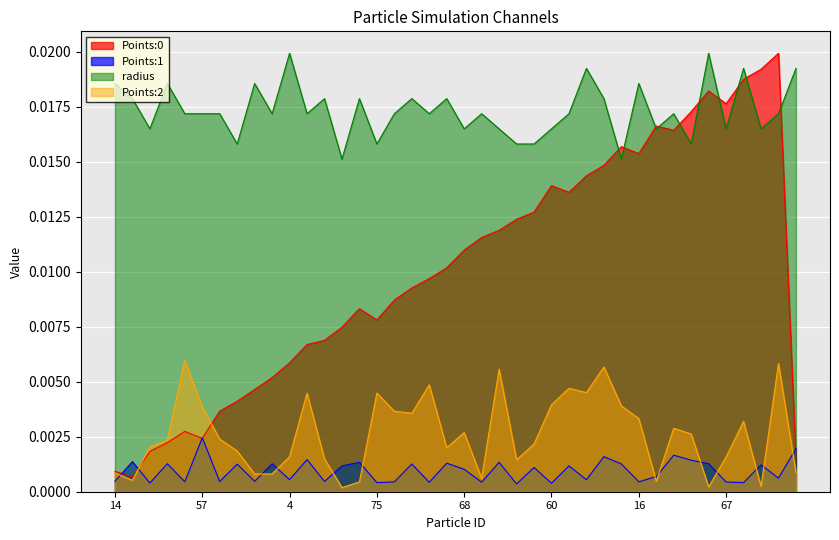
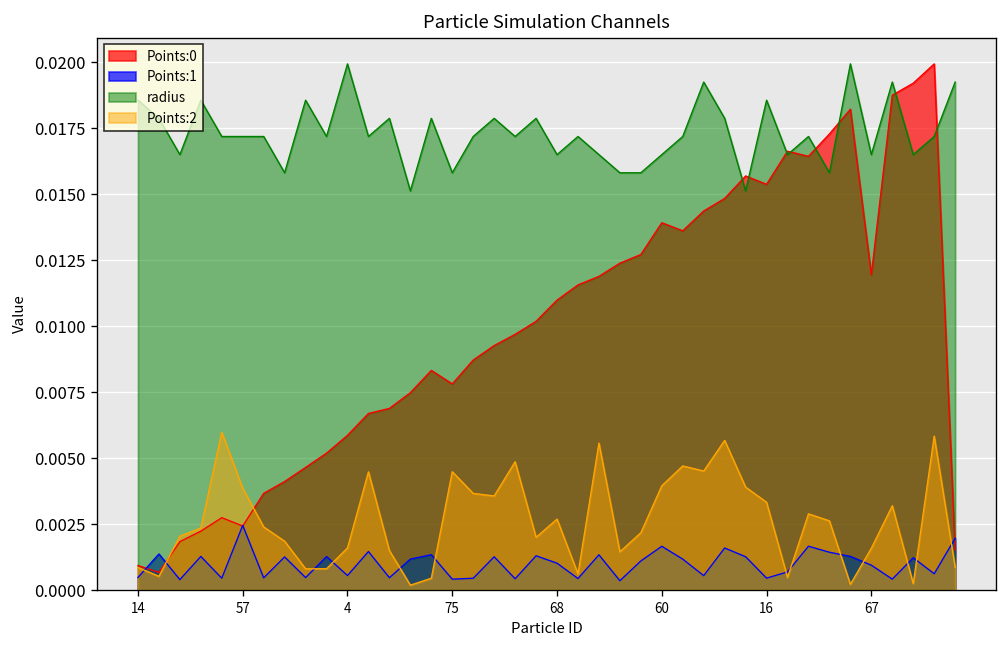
  {
    "Points:0": {
      "75": 0.0078,
      "68": 0.0110,
      "60": 0.0139,
-     "67": 0.0176
+     "67": 0.0119
    },
    "Points:1": {
      "75": 0.0004,
      "68": 0.0010,
-     "60": 0.0004,
-     "67": 0.0004
+     "60": 0.0017,
+     "67": 0.0009
    },
    "radius": {
      "57": 0.0172,
      "75": 0.0158,
      "68": 0.0165,
      "60": 0.0165,
      "67": 0.0165
    },
    "Points:2": {
      "57": 0.0039,
      "75": 0.0045,
      "68": 0.0027,
      "60": 0.0040,
      "67": 0.0016
    }
  }
